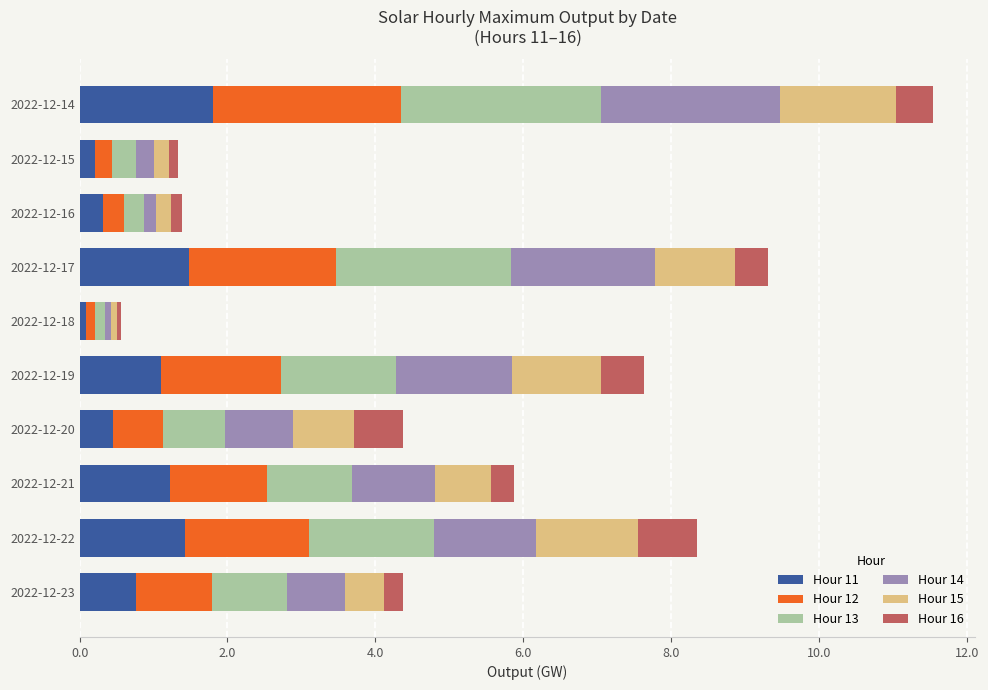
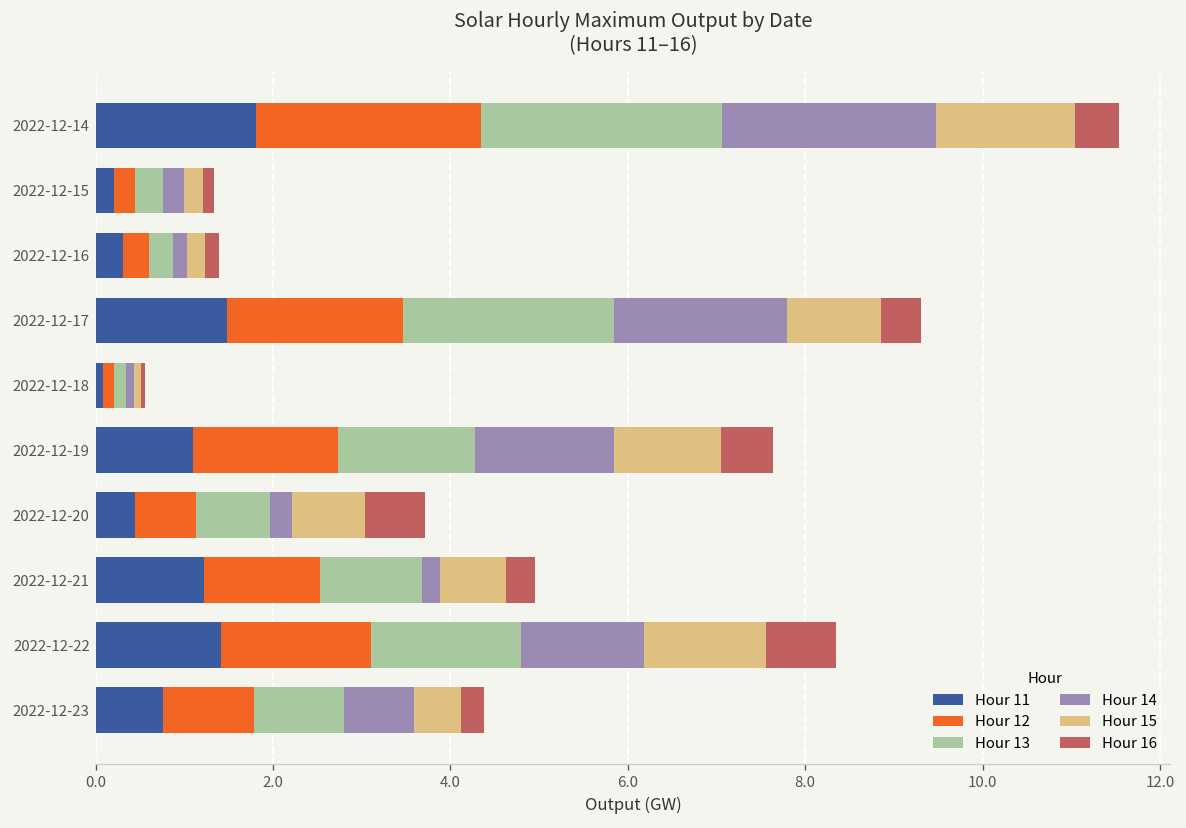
  {
    "Hour 11": {
      "2022-12-14": 1.8,
      "2022-12-15": 0.2,
      "2022-12-16": 0.3,
      "2022-12-17": 1.5,
      "2022-12-18": 0.1,
      "2022-12-19": 1.1,
      "2022-12-20": 0.5,
      "2022-12-21": 1.2,
      "2022-12-22": 1.4,
      "2022-12-23": 0.8
    },
    "Hour 12": {
      "2022-12-14": 2.5,
      "2022-12-15": 0.2,
      "2022-12-16": 0.3,
      "2022-12-17": 2.0,
      "2022-12-18": 0.1,
      "2022-12-19": 1.6,
      "2022-12-20": 0.7,
      "2022-12-21": 1.3,
      "2022-12-22": 1.7,
      "2022-12-23": 1.0
    },
    "Hour 13": {
      "2022-12-14": 2.7,
      "2022-12-15": 0.3,
      "2022-12-16": 0.3,
      "2022-12-17": 2.4,
      "2022-12-18": 0.1,
      "2022-12-19": 1.5,
      "2022-12-20": 0.8,
      "2022-12-21": 1.2,
      "2022-12-22": 1.7,
      "2022-12-23": 1.0
    },
    "Hour 14": {
      "2022-12-14": 2.4,
      "2022-12-15": 0.2,
      "2022-12-16": 0.2,
      "2022-12-17": 2.0,
      "2022-12-18": 0.1,
      "2022-12-19": 1.6,
-     "2022-12-20": 0.9,
-     "2022-12-21": 1.1,
+     "2022-12-20": 0.3,
+     "2022-12-21": 0.2,
      "2022-12-22": 1.4,
      "2022-12-23": 0.8
    },
    "Hour 15": {
      "2022-12-14": 1.6,
      "2022-12-15": 0.2,
      "2022-12-16": 0.2,
      "2022-12-17": 1.1,
      "2022-12-18": 0.1,
      "2022-12-19": 1.2,
      "2022-12-20": 0.8,
      "2022-12-21": 0.8,
      "2022-12-22": 1.4,
      "2022-12-23": 0.5
    },
    "Hour 16": {
      "2022-12-14": 0.5,
      "2022-12-15": 0.1,
      "2022-12-16": 0.2,
      "2022-12-17": 0.4,
      "2022-12-18": 0.1,
      "2022-12-19": 0.6,
      "2022-12-20": 0.7,
      "2022-12-21": 0.3,
      "2022-12-22": 0.8,
      "2022-12-23": 0.3
    }
  }
